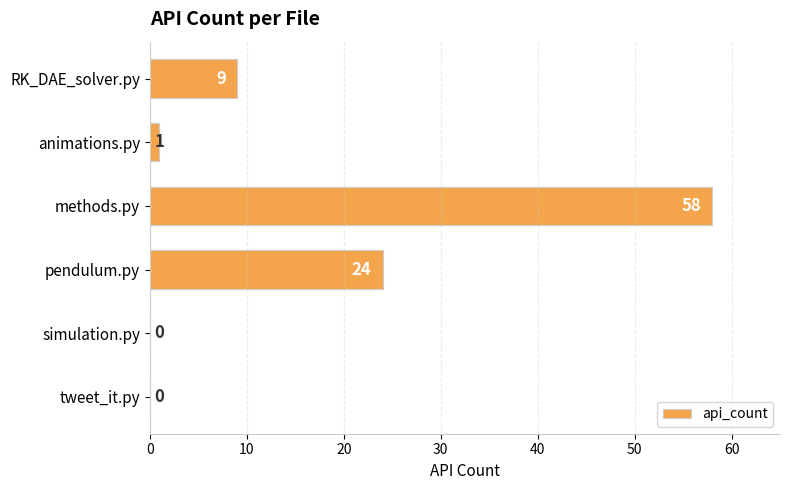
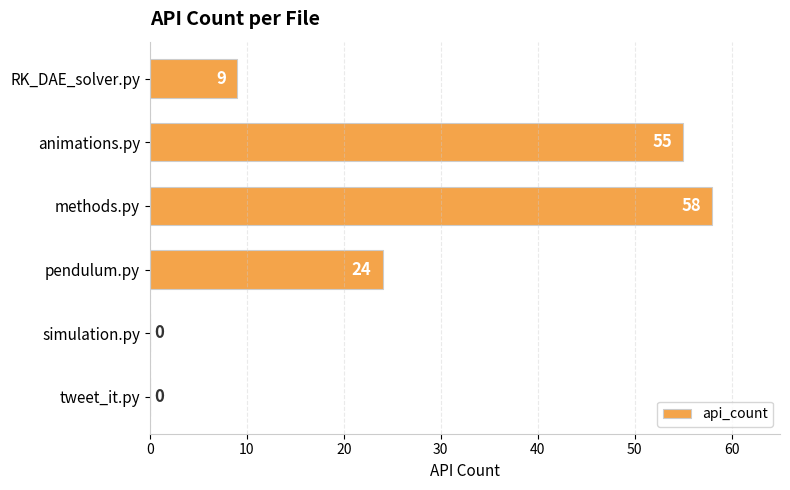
  {
    "RK_DAE_solver.py": 9,
-   "animations.py": 1,
+   "animations.py": 55,
    "methods.py": 58,
    "pendulum.py": 24,
    "simulation.py": 0,
    "tweet_it.py": 0
  }
